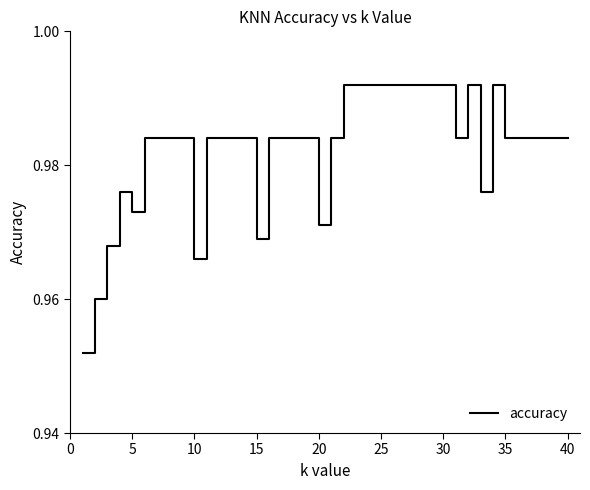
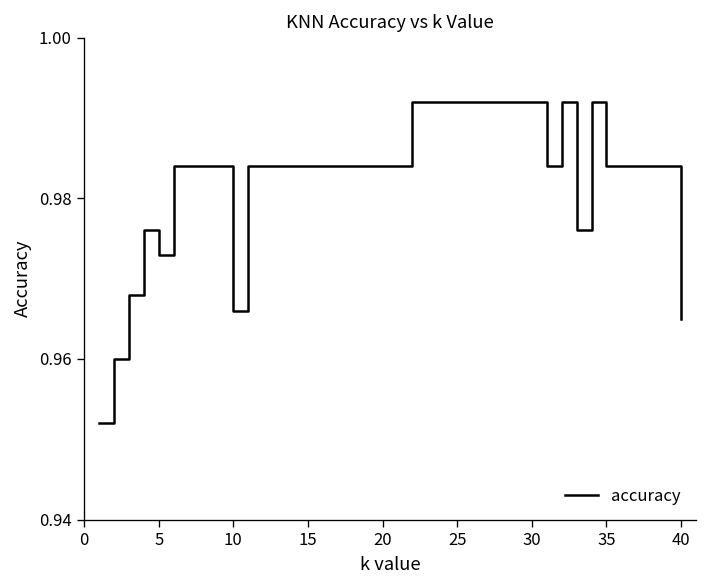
  {
    "5": 0.973,
    "10": 0.966,
-   "15": 0.969,
-   "20": 0.971,
+   "15": 0.984,
+   "20": 0.984,
    "25": 0.992,
    "30": 0.992,
    "35": 0.984,
-   "40": 0.984
+   "40": 0.965
  }
